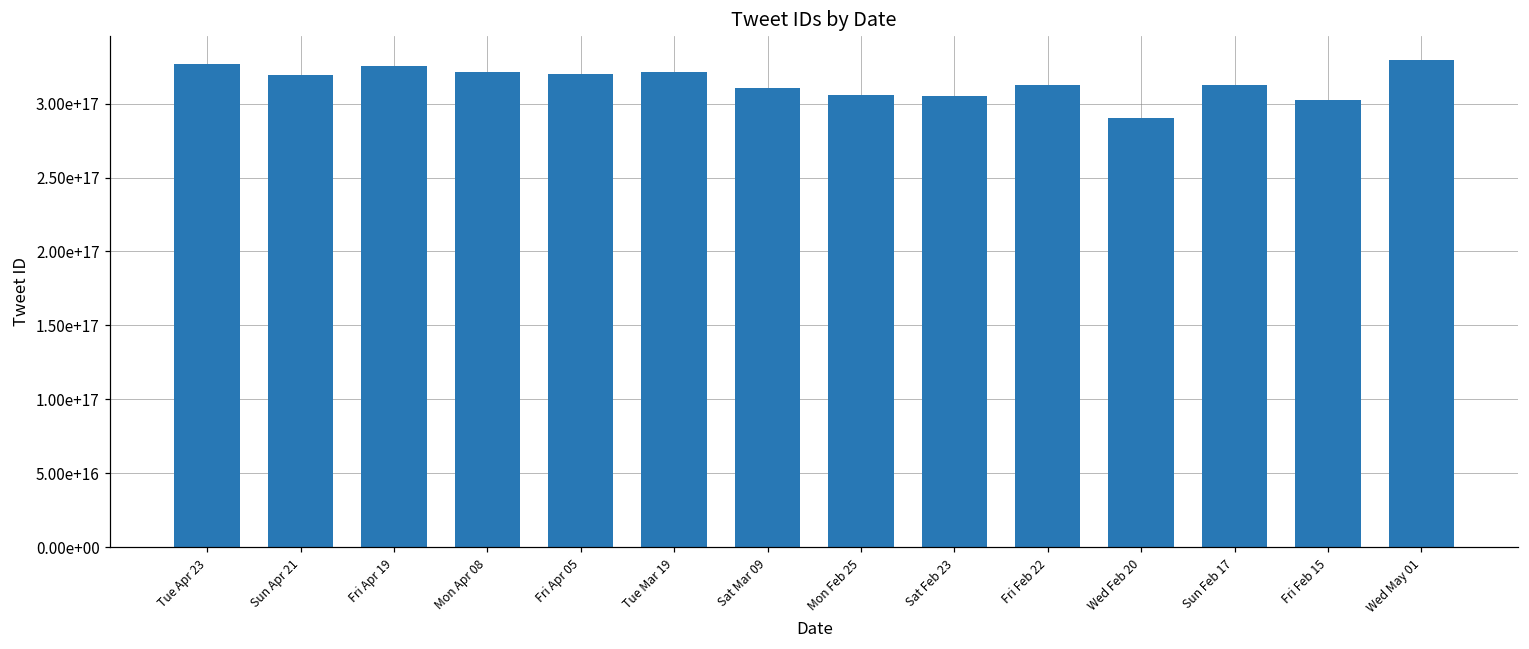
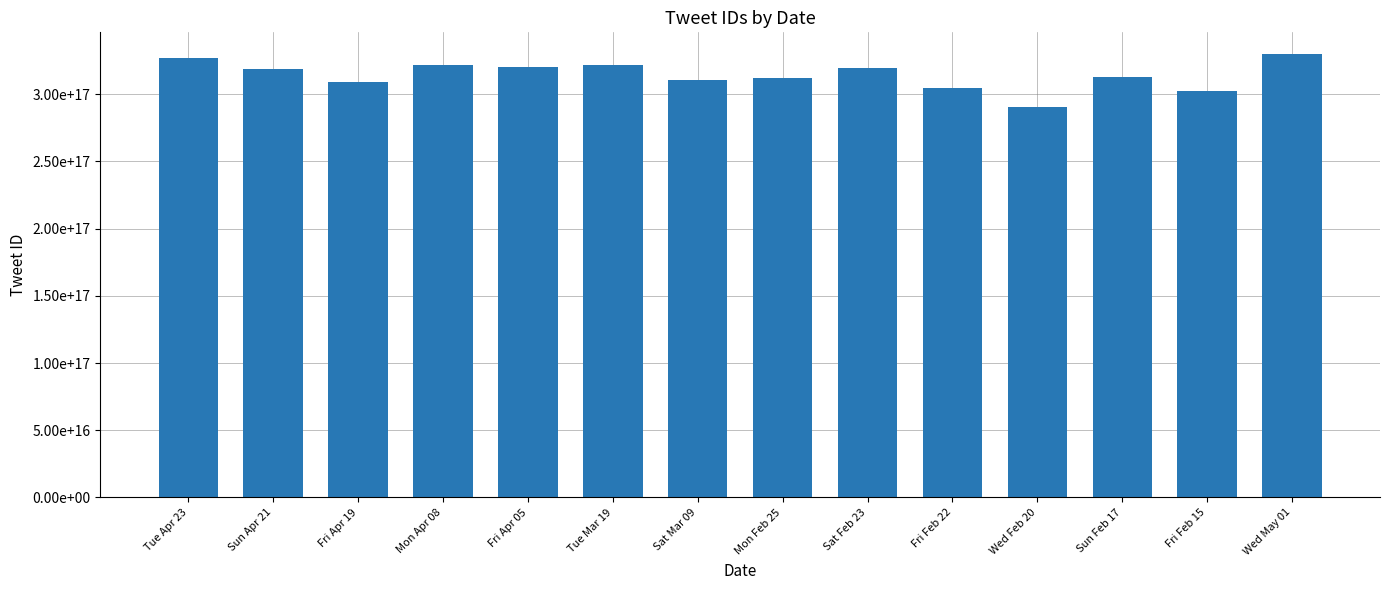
  {
    "Tue Apr 23": 327000000000000000,
    "Sun Apr 21": 319000000000000000,
-   "Fri Apr 19": 325000000000000000,
+   "Fri Apr 19": 309000000000000000,
    "Mon Apr 08": 321000000000000000,
    "Fri Apr 05": 320000000000000000,
    "Tue Mar 19": 322000000000000000,
    "Sat Mar 09": 310000000000000000,
-   "Mon Feb 25": 306000000000000000,
-   "Sat Feb 23": 305000000000000000,
-   "Fri Feb 22": 313000000000000000,
+   "Mon Feb 25": 312000000000000000,
+   "Sat Feb 23": 319000000000000000,
+   "Fri Feb 22": 305000000000000000,
    "Wed Feb 20": 290000000000000000,
    "Sun Feb 17": 313000000000000000,
    "Fri Feb 15": 302000000000000000,
    "Wed May 01": 330000000000000000
  }
